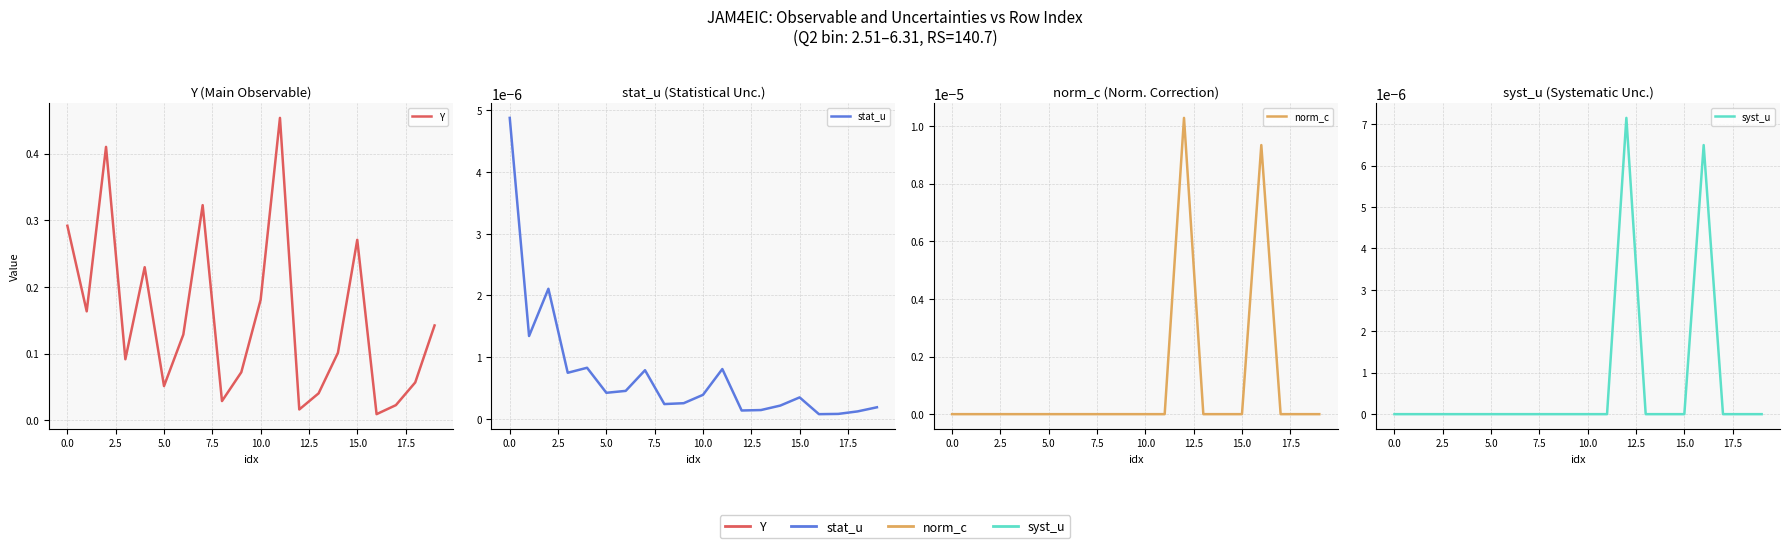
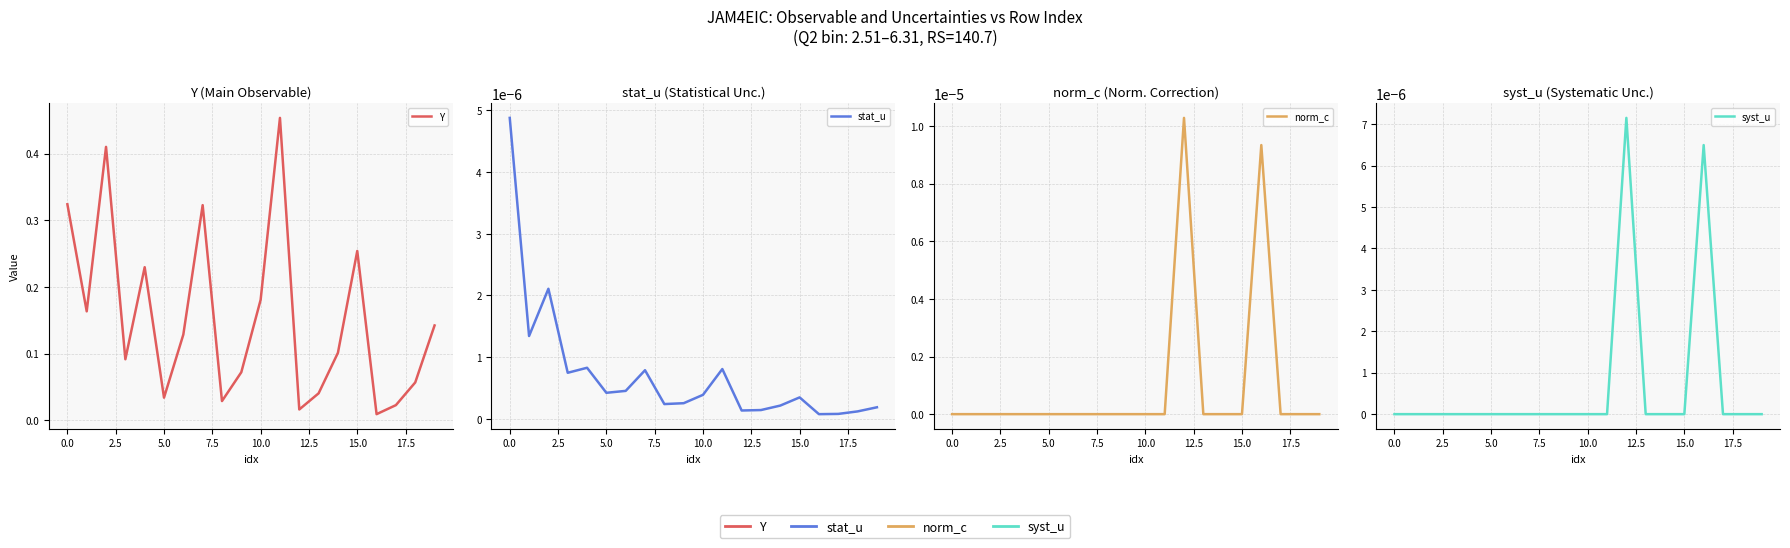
  {
    "Y (Main Observable)": {
-     "0.0": 0.29,
-     "5.0": 0.05,
+     "0.0": 0.32,
+     "5.0": 0.03,
      "10.0": 0.18,
-     "15.0": 0.27
+     "15.0": 0.25
    },
    "stat_u (Statistical Unc.)": {
      "0.0": 0.0000049,
      "5.0": 0.0000004,
      "10.0": 0.0000004,
      "15.0": 0.0000003
    },
    "norm_c (Norm. Correction)": {
      "0.0": 0.0000000,
      "5.0": 0.0000000,
      "10.0": 0.0000000,
      "15.0": 0.0000000
    },
    "syst_u (Systematic Unc.)": {
      "0.0": 0.0000000,
      "5.0": 0.0000000,
      "10.0": 0.0000000,
      "15.0": 0.0000000
    }
  }
